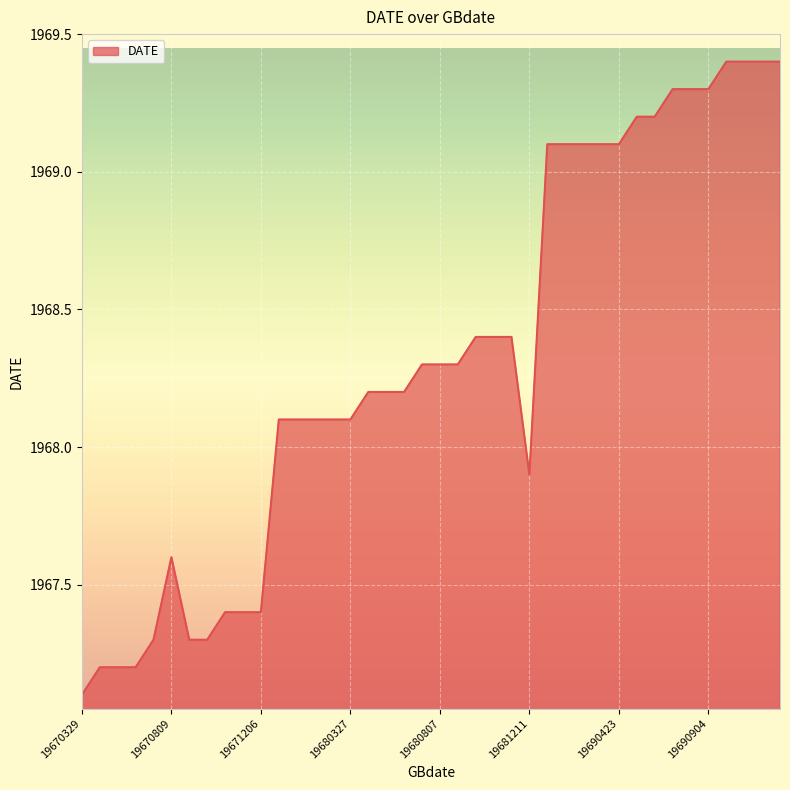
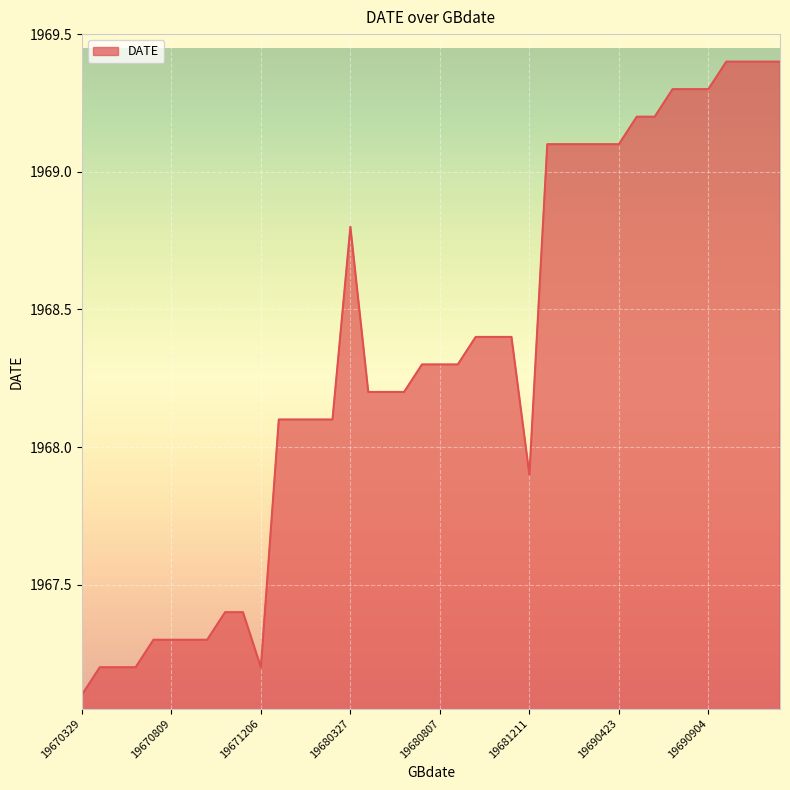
  {
    "19670329": 1967.1,
-   "19670809": 1967.6,
-   "19671206": 1967.4,
-   "19680327": 1968.1,
+   "19670809": 1967.3,
+   "19671206": 1967.2,
+   "19680327": 1968.8,
    "19680807": 1968.3,
    "19681211": 1967.9,
    "19690423": 1969.1,
    "19690904": 1969.3
  }
